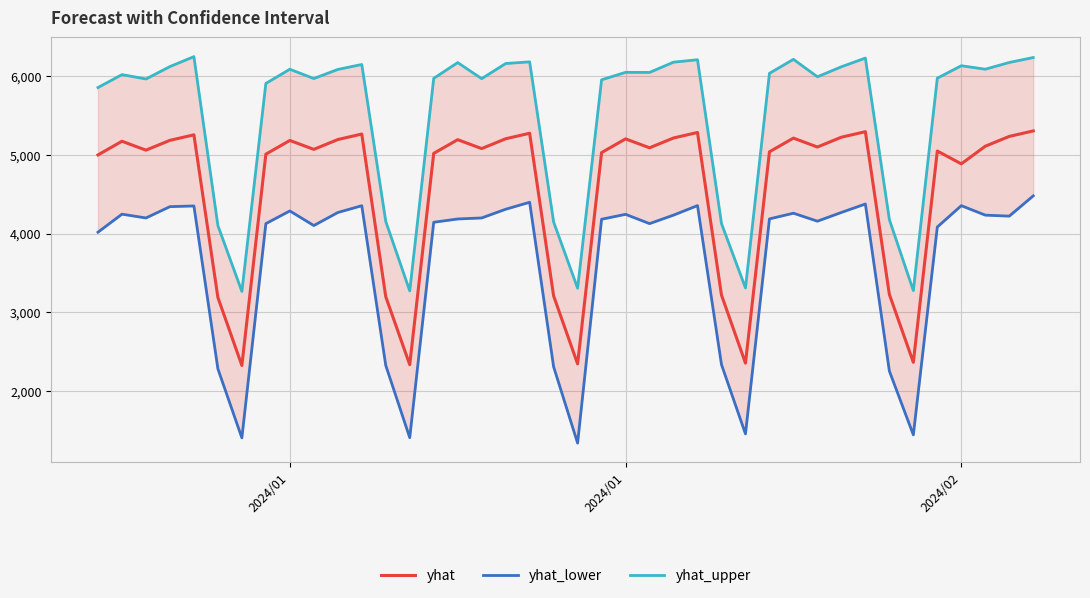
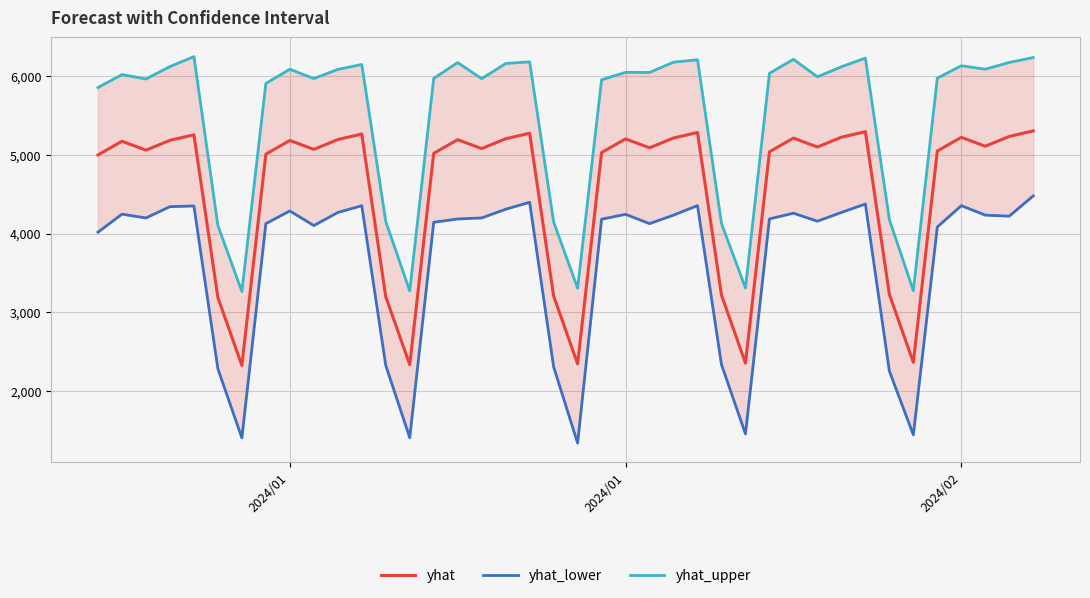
  {
    "yhat": {
-     "2024/02": "4,900"
+     "2024/02": "5,200"
    },
    "yhat_lower": {
      "2024/02": "4,400"
    },
    "yhat_upper": {
      "2024/02": "6,100"
    }
  }
